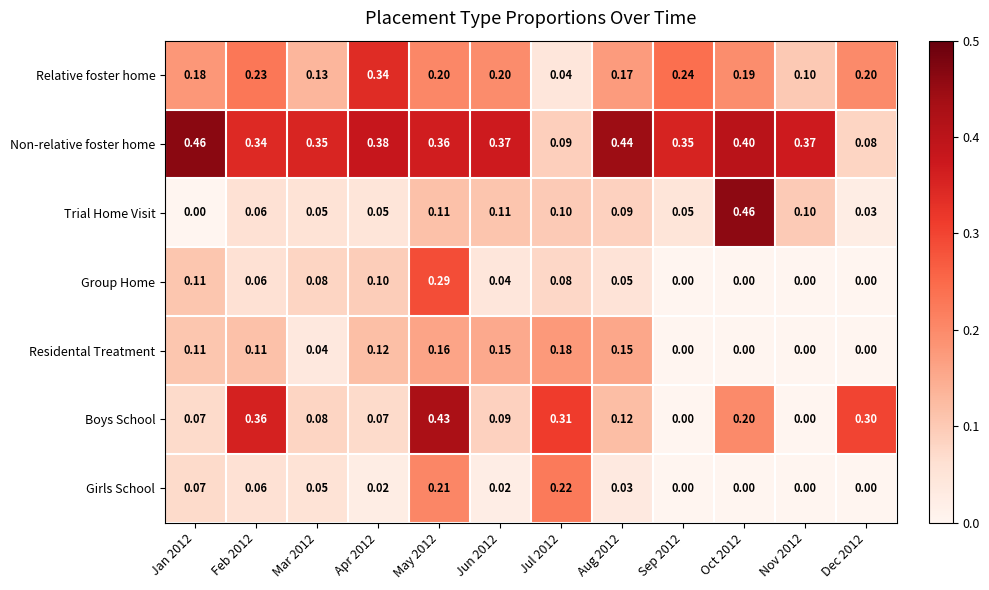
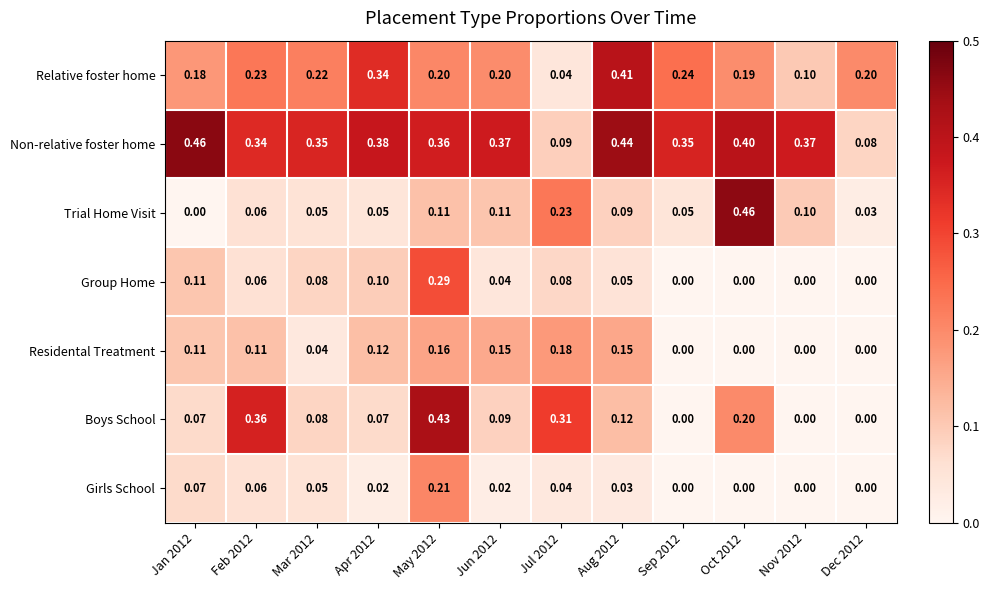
  {
    "Relative foster home": {
      "Jan 2012": 0.18,
      "Feb 2012": 0.23,
-     "Mar 2012": 0.13,
+     "Mar 2012": 0.22,
      "Apr 2012": 0.34,
      "May 2012": 0.20,
      "Jun 2012": 0.20,
      "Jul 2012": 0.04,
-     "Aug 2012": 0.17,
+     "Aug 2012": 0.41,
      "Sep 2012": 0.24,
      "Oct 2012": 0.19,
      "Nov 2012": 0.10,
      "Dec 2012": 0.20
    },
    "Non-relative foster home": {
      "Jan 2012": 0.46,
      "Feb 2012": 0.34,
      "Mar 2012": 0.35,
      "Apr 2012": 0.38,
      "May 2012": 0.36,
      "Jun 2012": 0.37,
      "Jul 2012": 0.09,
      "Aug 2012": 0.44,
      "Sep 2012": 0.35,
      "Oct 2012": 0.40,
      "Nov 2012": 0.37,
      "Dec 2012": 0.08
    },
    "Trial Home Visit": {
      "Jan 2012": 0.00,
      "Feb 2012": 0.06,
      "Mar 2012": 0.05,
      "Apr 2012": 0.05,
      "May 2012": 0.11,
      "Jun 2012": 0.11,
-     "Jul 2012": 0.10,
+     "Jul 2012": 0.23,
      "Aug 2012": 0.09,
      "Sep 2012": 0.05,
      "Oct 2012": 0.46,
      "Nov 2012": 0.10,
      "Dec 2012": 0.03
    },
    "Group Home": {
      "Jan 2012": 0.11,
      "Feb 2012": 0.06,
      "Mar 2012": 0.08,
      "Apr 2012": 0.10,
      "May 2012": 0.29,
      "Jun 2012": 0.04,
      "Jul 2012": 0.08,
      "Aug 2012": 0.05,
      "Sep 2012": 0.00,
      "Oct 2012": 0.00,
      "Nov 2012": 0.00,
      "Dec 2012": 0.00
    },
    "Residental Treatment": {
      "Jan 2012": 0.11,
      "Feb 2012": 0.11,
      "Mar 2012": 0.04,
      "Apr 2012": 0.12,
      "May 2012": 0.16,
      "Jun 2012": 0.15,
      "Jul 2012": 0.18,
      "Aug 2012": 0.15,
      "Sep 2012": 0.00,
      "Oct 2012": 0.00,
      "Nov 2012": 0.00,
      "Dec 2012": 0.00
    },
    "Boys School": {
      "Jan 2012": 0.07,
      "Feb 2012": 0.36,
      "Mar 2012": 0.08,
      "Apr 2012": 0.07,
      "May 2012": 0.43,
      "Jun 2012": 0.09,
      "Jul 2012": 0.31,
      "Aug 2012": 0.12,
      "Sep 2012": 0.00,
      "Oct 2012": 0.20,
      "Nov 2012": 0.00,
-     "Dec 2012": 0.30
+     "Dec 2012": 0.00
    },
    "Girls School": {
      "Jan 2012": 0.07,
      "Feb 2012": 0.06,
      "Mar 2012": 0.05,
      "Apr 2012": 0.02,
      "May 2012": 0.21,
      "Jun 2012": 0.02,
-     "Jul 2012": 0.22,
+     "Jul 2012": 0.04,
      "Aug 2012": 0.03,
      "Sep 2012": 0.00,
      "Oct 2012": 0.00,
      "Nov 2012": 0.00,
      "Dec 2012": 0.00
    }
  }
